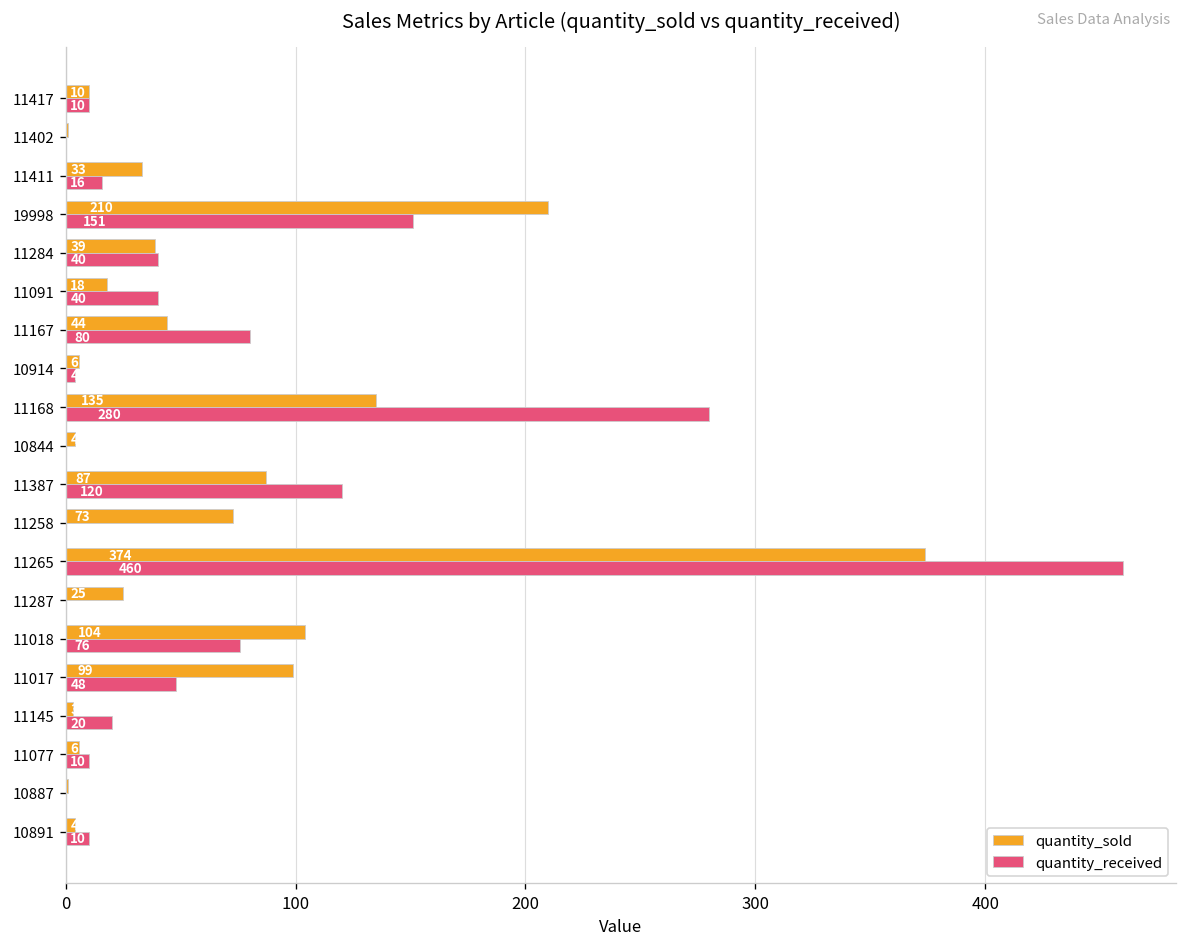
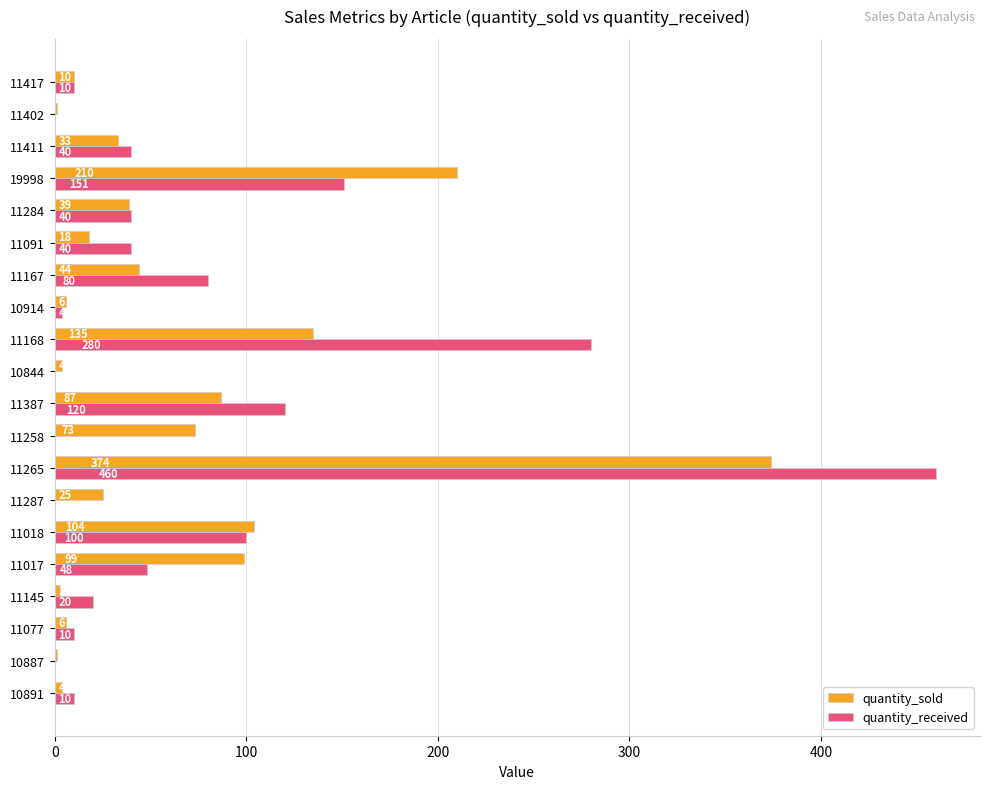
  {
    "quantity_sold": {
      "11417": 10,
      "11411": 33,
      "19998": 210,
      "11284": 39,
      "11091": 18,
      "11167": 44,
      "10914": 6,
      "11168": 135,
      "11387": 87,
      "11258": 73,
      "11265": 374,
      "11287": 25,
      "11018": 104,
      "11017": 99,
      "11077": 6
    },
    "quantity_received": {
      "11417": 10,
-     "11411": 16,
+     "11411": 40,
      "19998": 151,
      "11284": 40,
      "11091": 40,
      "11167": 80,
      "10914": 4,
      "11168": 280,
      "11387": 120,
      "11265": 460,
-     "11018": 76,
+     "11018": 100,
      "11017": 48,
      "11145": 20,
      "11077": 10,
      "10891": 10
    }
  }
